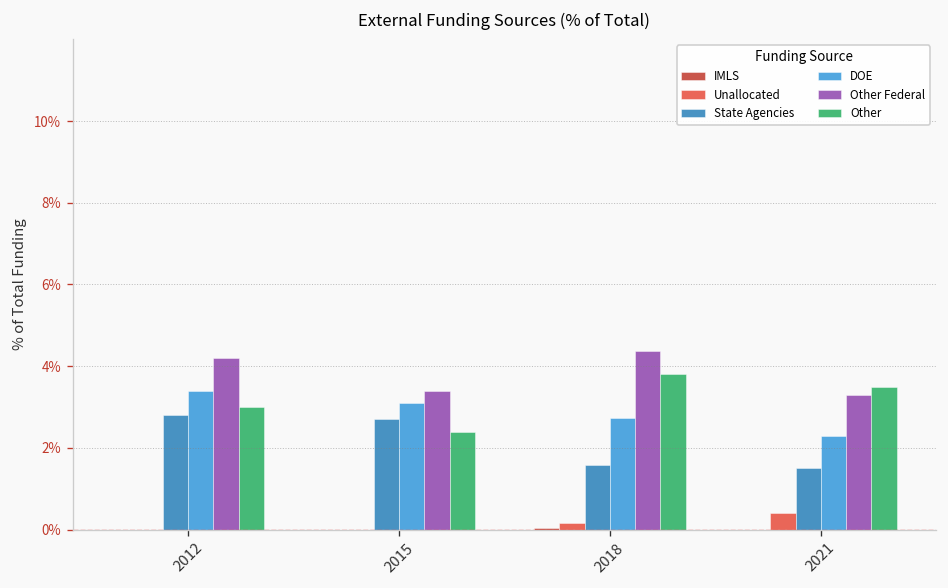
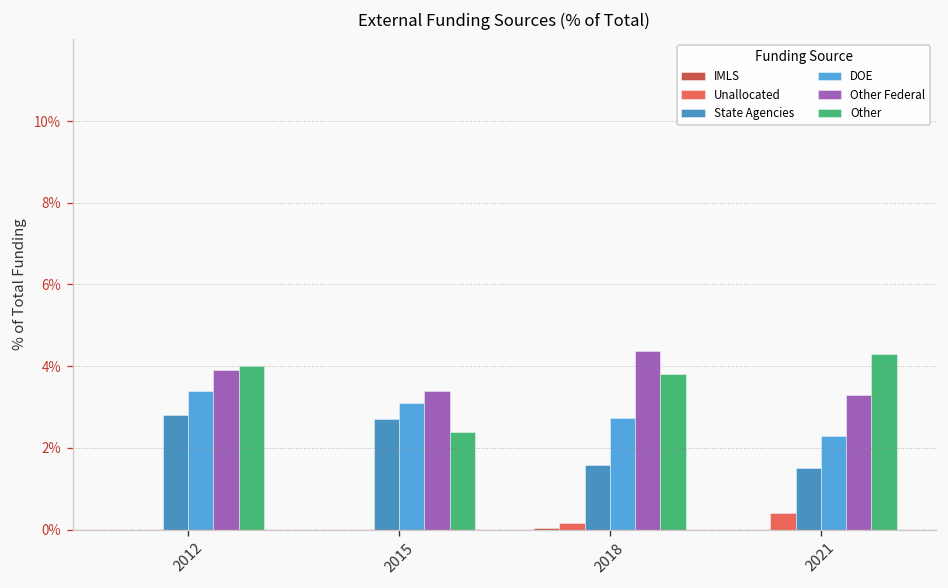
  {
    "Other Federal": {
-     "2012": "4.2%",
+     "2012": "3.9%",
      "2015": "3.4%",
      "2018": "4.4%",
      "2021": "3.3%"
    },
    "Other": {
-     "2012": "3.0%",
+     "2012": "4.0%",
      "2015": "2.4%",
      "2018": "3.8%",
-     "2021": "3.5%"
+     "2021": "4.3%"
    }
  }
